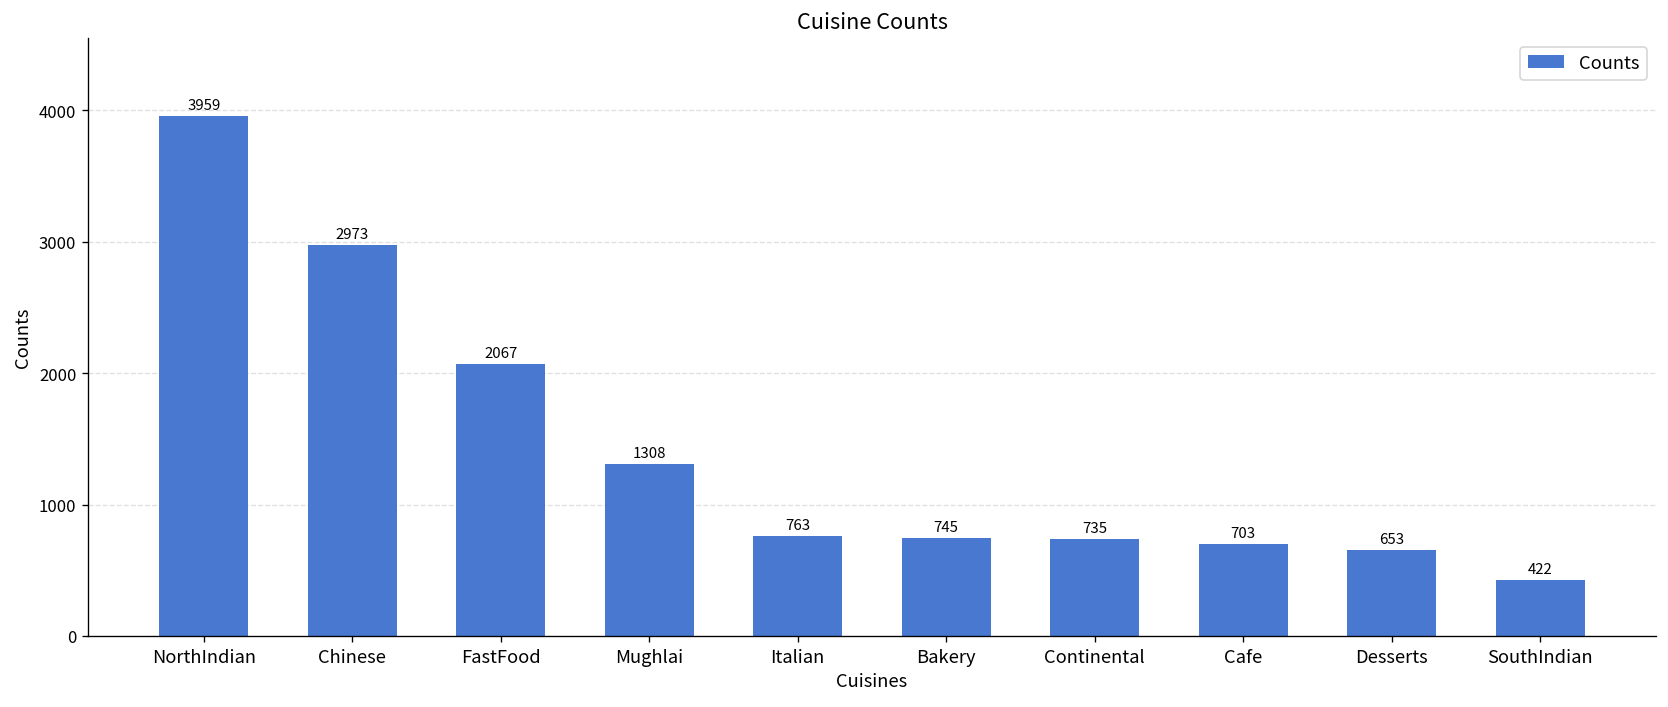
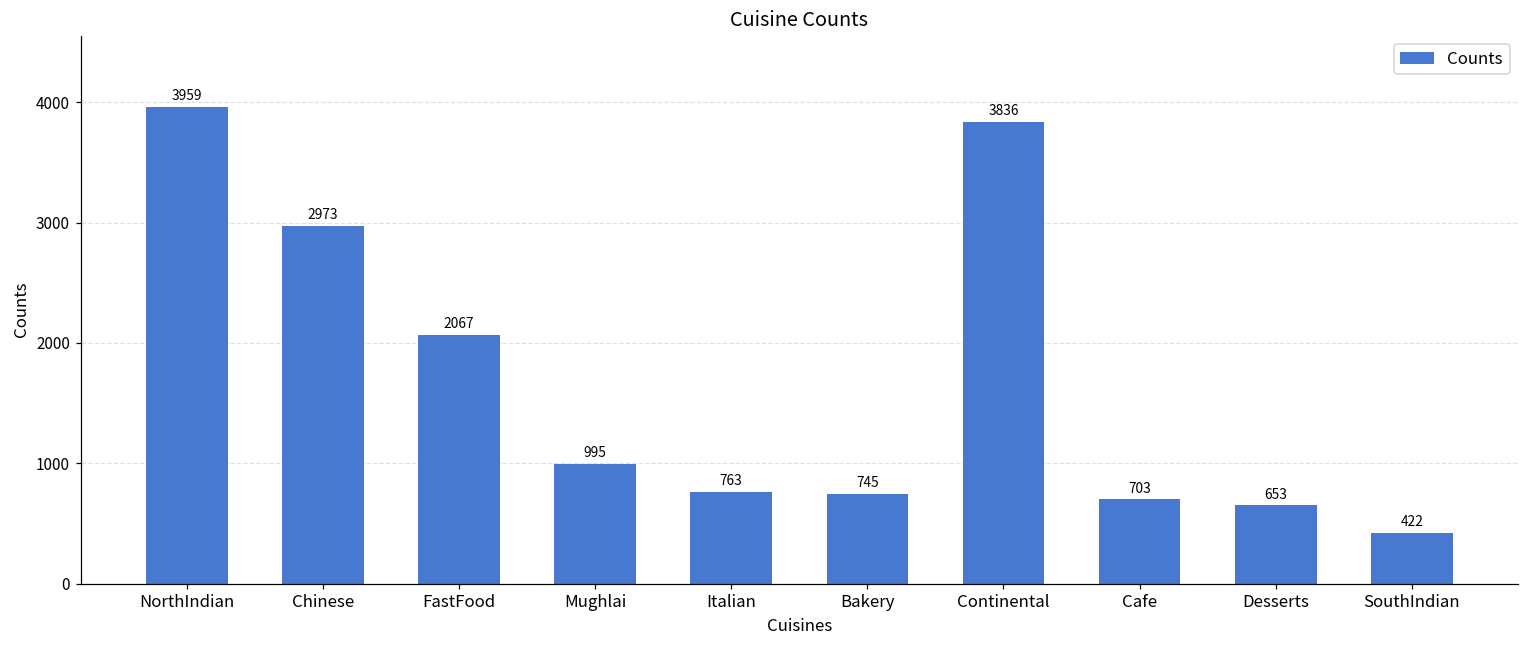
  {
    "NorthIndian": 3959,
    "Chinese": 2973,
    "FastFood": 2067,
-   "Mughlai": 1308,
+   "Mughlai": 995,
    "Italian": 763,
    "Bakery": 745,
-   "Continental": 735,
+   "Continental": 3836,
    "Cafe": 703,
    "Desserts": 653,
    "SouthIndian": 422
  }
